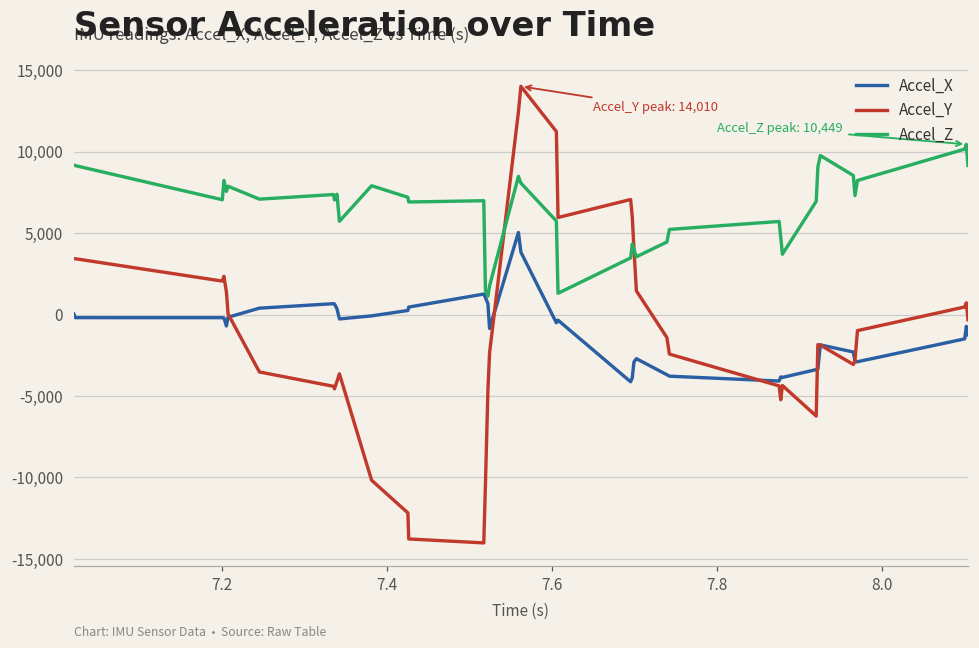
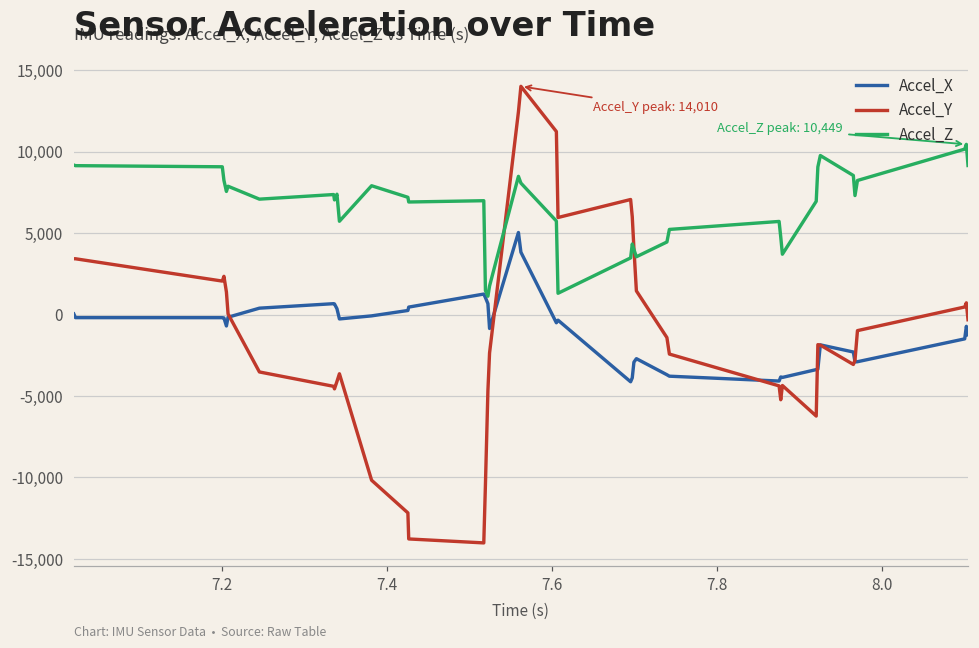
  {
    "Accel_X": {
      "7.2": "-200"
    },
    "Accel_Y": {
      "7.2": "2,100"
    },
    "Accel_Z": {
-     "7.2": "7,000"
+     "7.2": "9,100"
    }
  }
